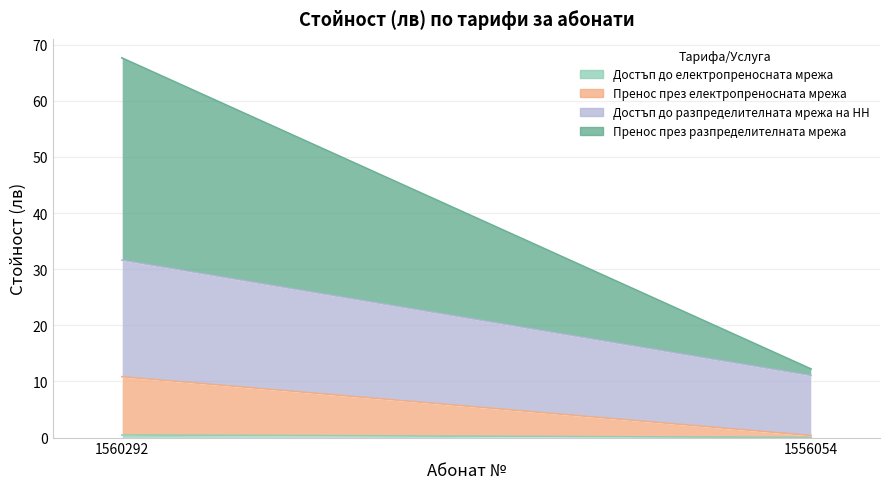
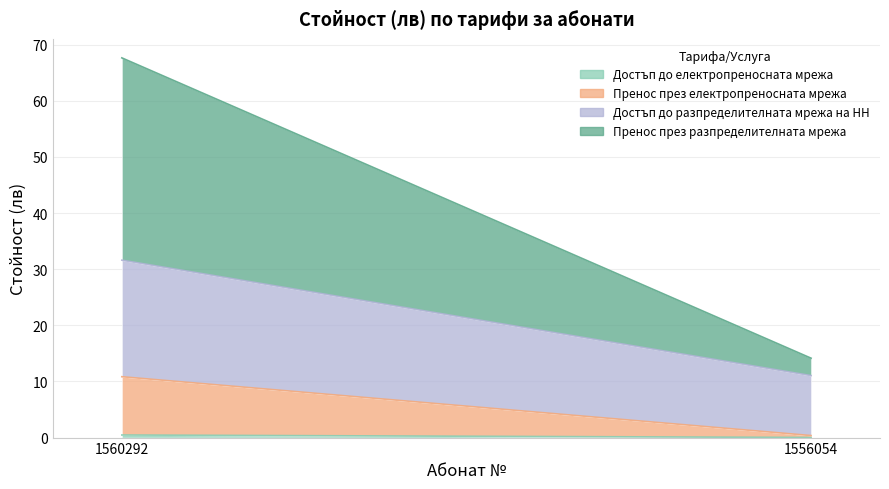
  {
    "Пренос през електропреносната мрежа": {
      "1560292": 10
    },
    "Пренос през разпределителната мрежа": {
      "1560292": 36,
-     "1556054": 1
+     "1556054": 3
    }
  }
